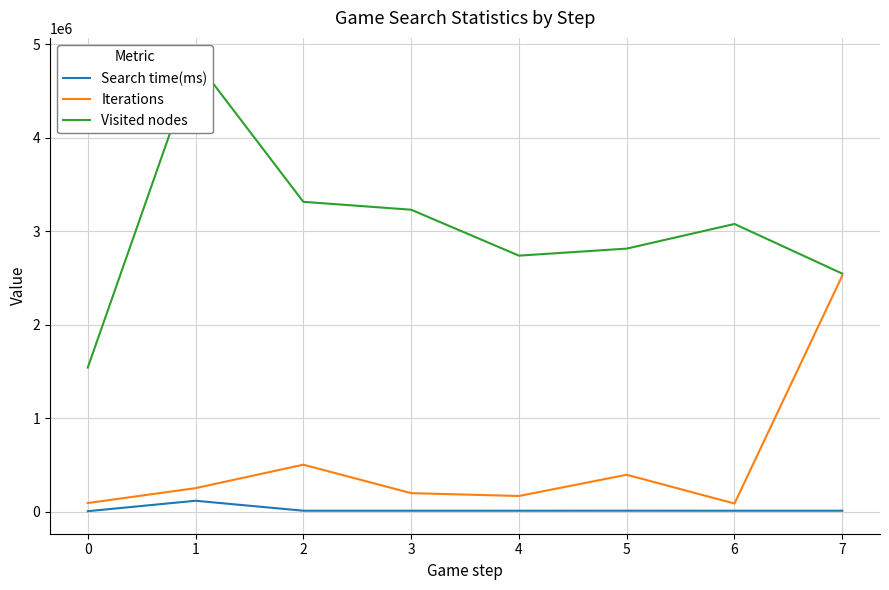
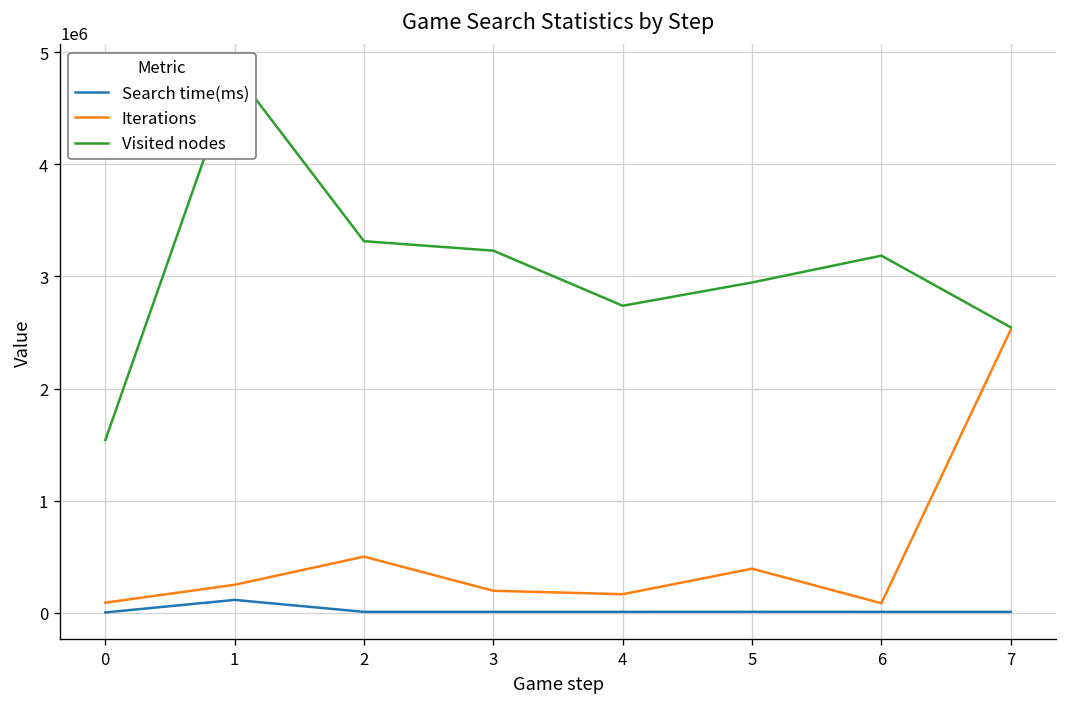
  {
    "Search time(ms)": {
      "0": 0,
      "1": 100000,
      "2": 0,
      "3": 0,
      "4": 0,
      "5": 0,
      "6": 0,
      "7": 0
    },
    "Iterations": {
      "0": 100000,
      "1": 300000,
      "2": 500000,
      "3": 200000,
      "4": 200000,
      "5": 400000,
      "6": 100000
    },
    "Visited nodes": {
      "0": 1500000,
      "2": 3300000,
      "3": 3200000,
      "4": 2700000,
-     "5": 2800000,
-     "6": 3100000
+     "5": 2900000,
+     "6": 3200000
    }
  }
